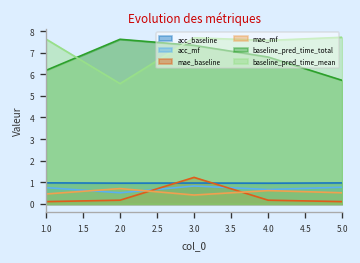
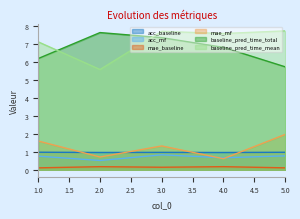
  {
    "acc_baseline": {
      "1.0": 1.0,
      "2.0": 1.0,
      "4.0": 1.0,
      "5.0": 1.0
    },
    "acc_mf": {
      "1.0": 0.8,
      "2.0": 0.5,
      "5.0": 0.8
    },
    "mae_baseline": {
      "1.0": 0.1,
      "2.0": 0.2,
-     "3.0": 1.2,
+     "3.0": 0.1,
      "4.0": 0.2,
      "5.0": 0.1
    },
    "mae_mf": {
-     "1.0": 0.5,
+     "1.0": 1.6,
      "2.0": 0.7,
-     "3.0": 0.4,
-     "5.0": 0.5
+     "3.0": 1.3,
+     "5.0": 2.0
    },
    "baseline_pred_time_total": {
      "1.0": 6.2,
      "2.0": 7.6,
      "5.0": 5.7
    },
    "baseline_pred_time_mean": {
-     "1.0": 7.6,
+     "1.0": 7.1,
      "2.0": 5.6,
      "5.0": 7.7
    }
  }
